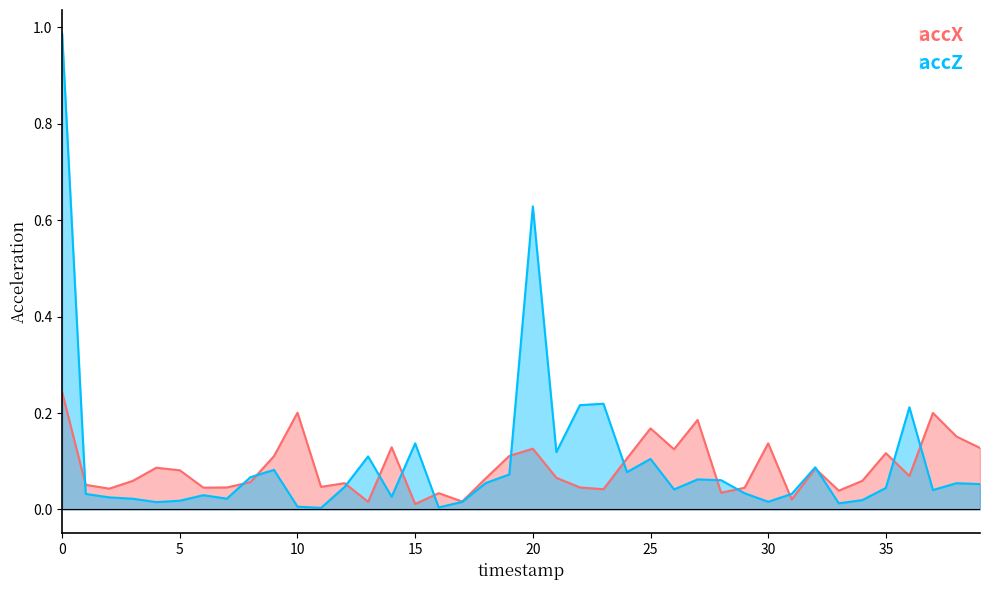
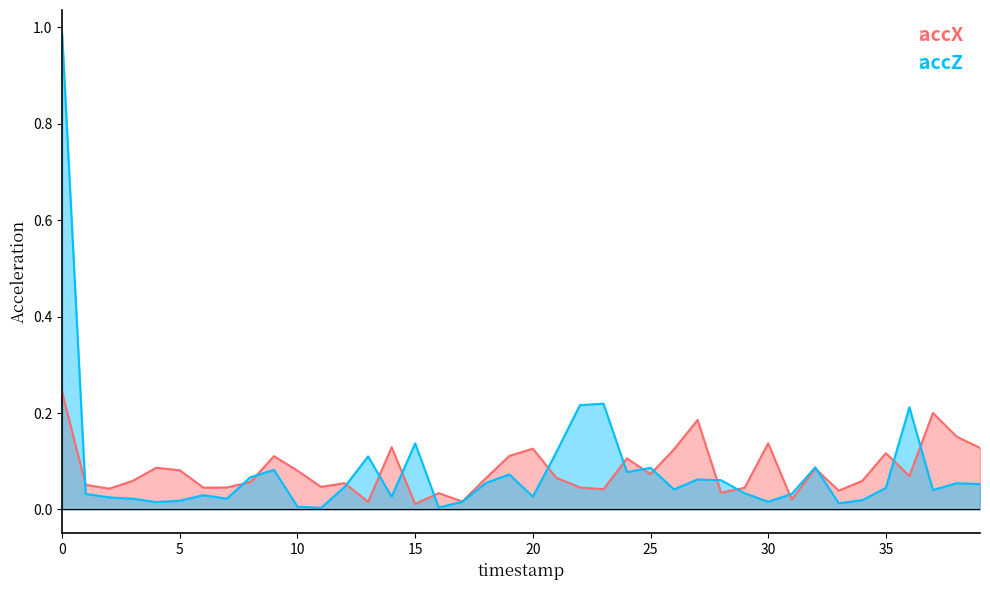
  {
    "accX": {
      "0": 0.24,
      "5": 0.08,
-     "10": 0.20,
+     "10": 0.08,
      "15": 0.01,
      "20": 0.13,
-     "25": 0.17,
+     "25": 0.07,
      "30": 0.14,
      "35": 0.12
    },
    "accZ": {
      "0": 0.99,
      "5": 0.02,
      "10": 0.01,
      "15": 0.14,
-     "20": 0.63,
-     "25": 0.10,
+     "20": 0.03,
+     "25": 0.09,
      "30": 0.02,
      "35": 0.04
    }
  }
